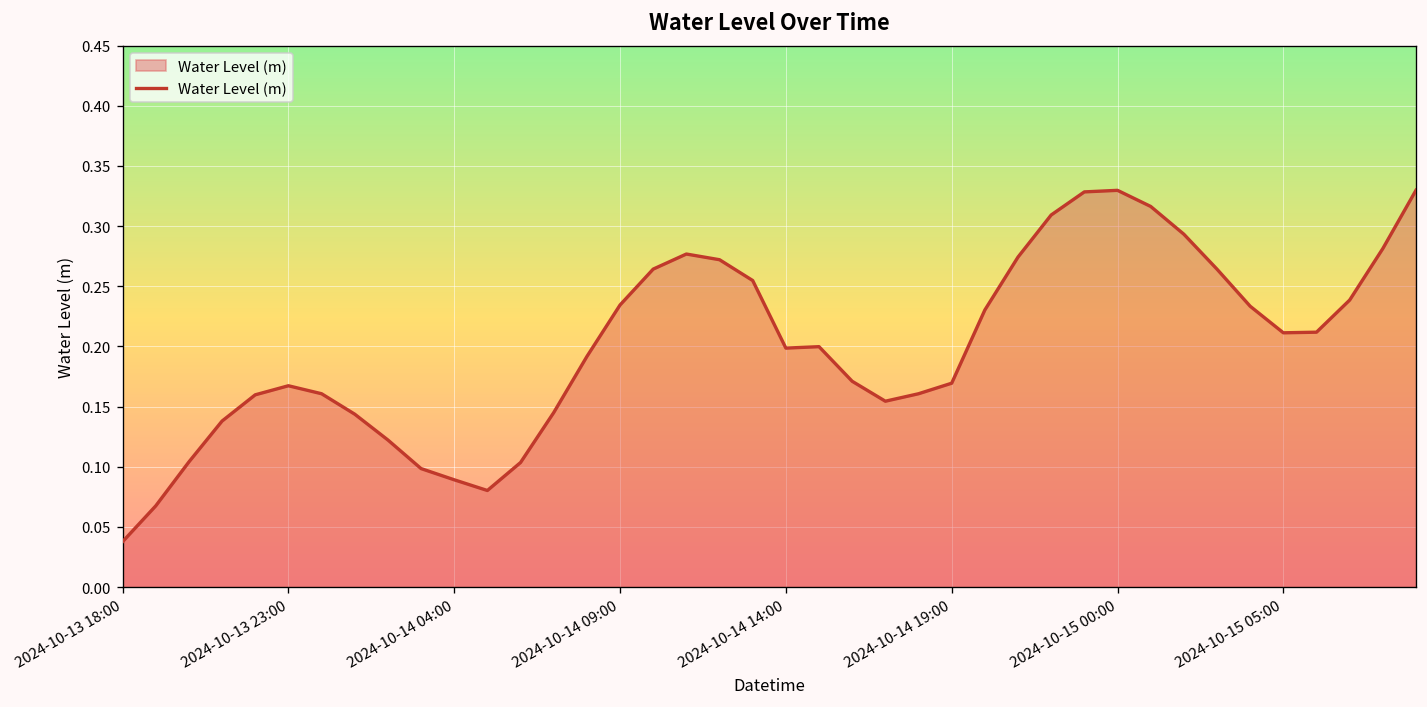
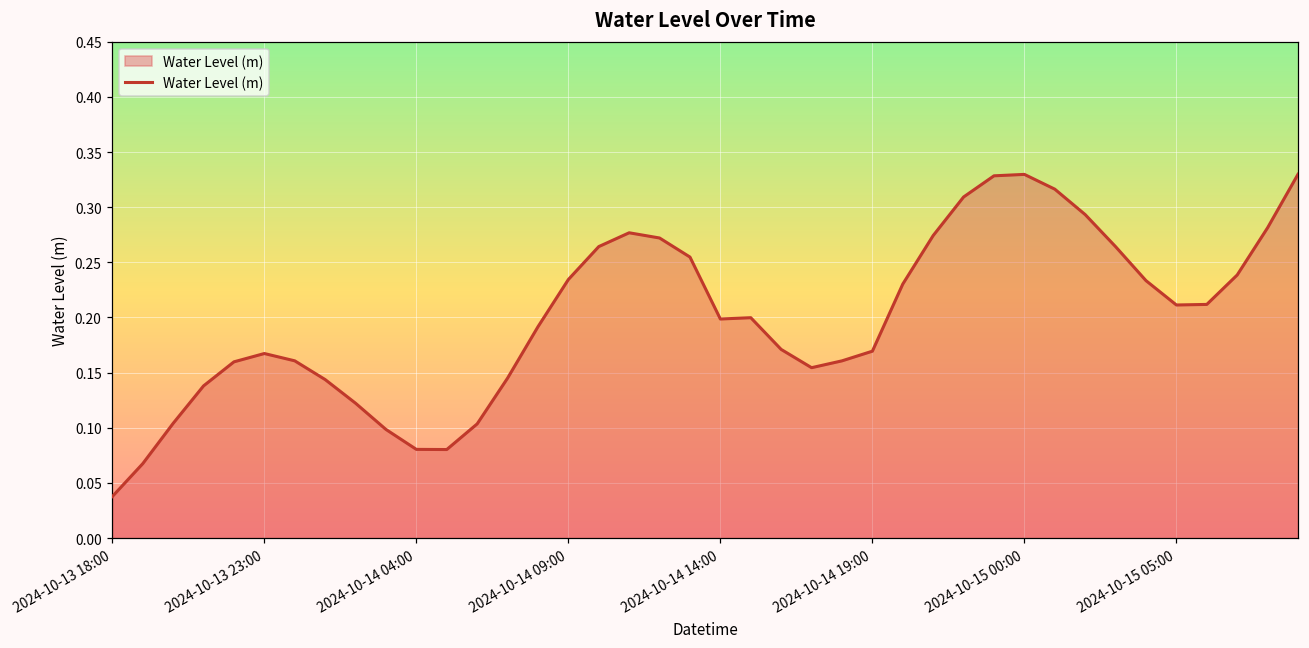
  {
    "2024-10-13 18:00": 0.038,
    "2024-10-13 23:00": 0.167,
-   "2024-10-14 04:00": 0.089,
+   "2024-10-14 04:00": 0.080,
    "2024-10-14 09:00": 0.234,
    "2024-10-14 14:00": 0.199,
    "2024-10-14 19:00": 0.169,
    "2024-10-15 00:00": 0.330,
    "2024-10-15 05:00": 0.211
  }
